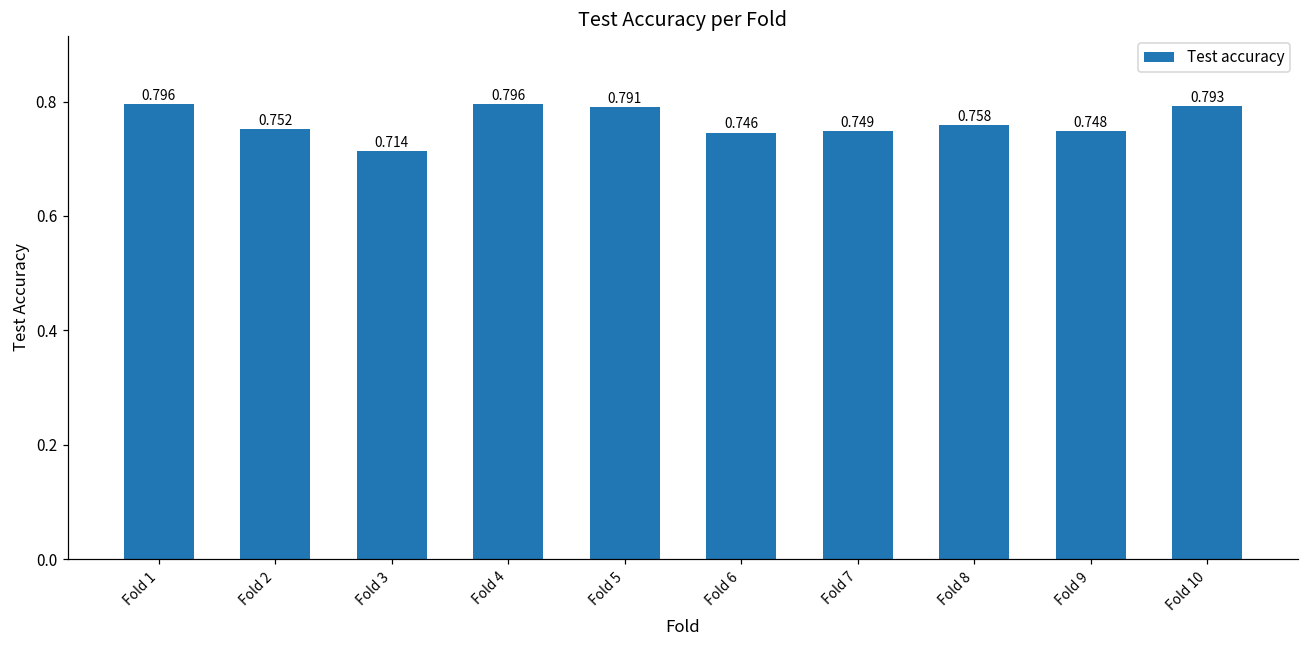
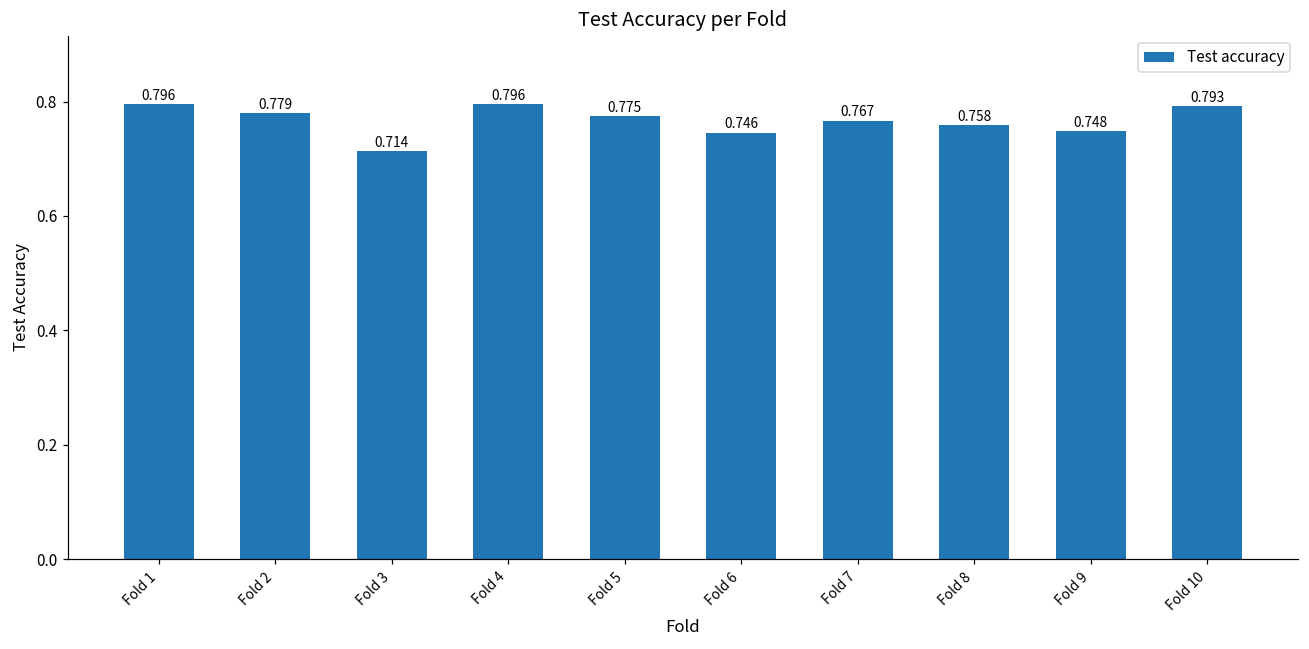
  {
    "Fold 1": 0.796,
-   "Fold 2": 0.752,
+   "Fold 2": 0.779,
    "Fold 3": 0.714,
    "Fold 4": 0.796,
-   "Fold 5": 0.791,
+   "Fold 5": 0.775,
    "Fold 6": 0.746,
-   "Fold 7": 0.749,
+   "Fold 7": 0.767,
    "Fold 8": 0.758,
    "Fold 9": 0.748,
    "Fold 10": 0.793
  }
